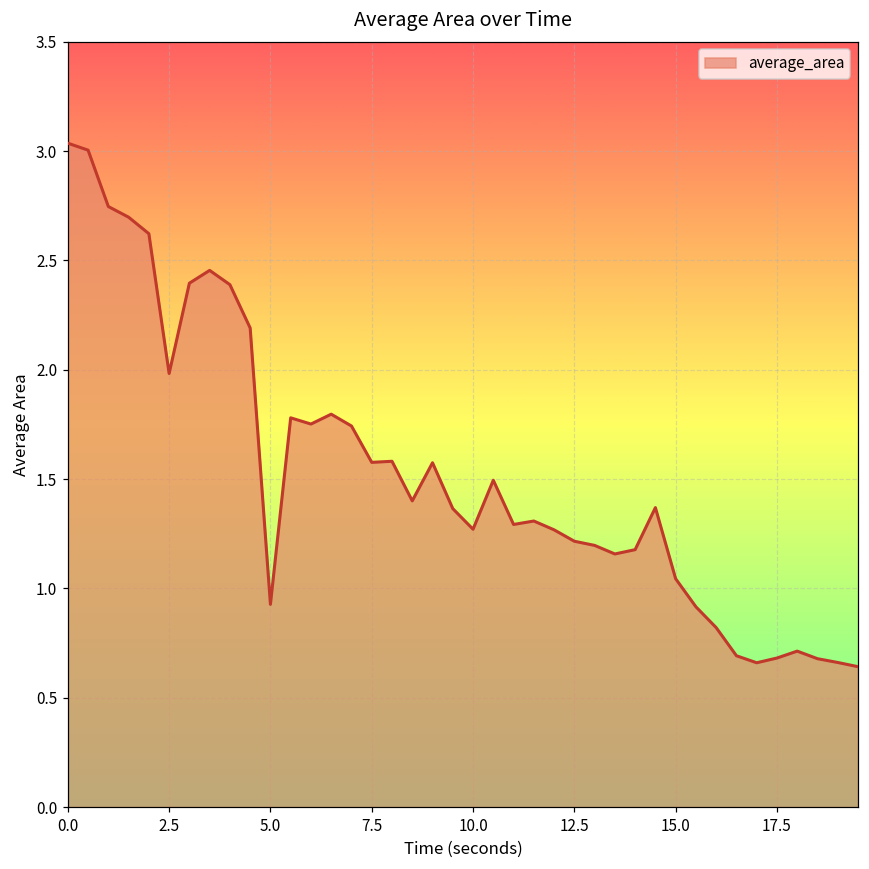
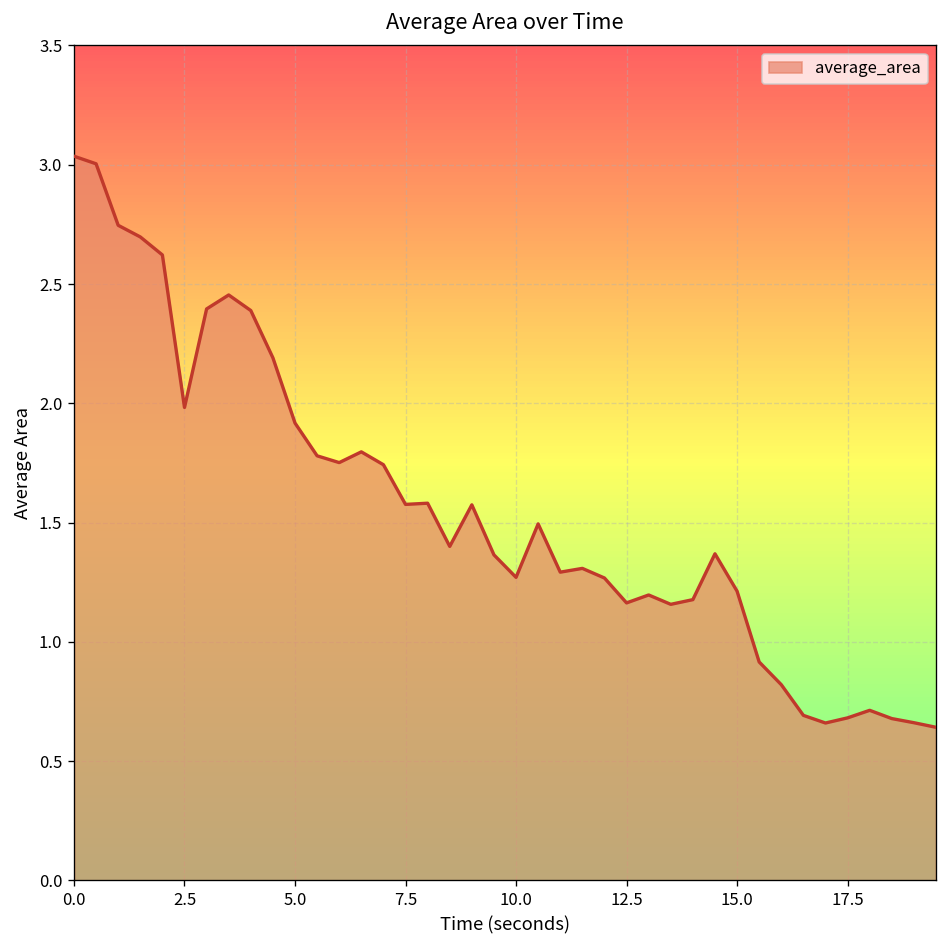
  {
    "0.0": 3.04,
    "2.5": 1.98,
-   "5.0": 0.93,
+   "5.0": 1.92,
    "7.5": 1.58,
    "10.0": 1.27,
-   "12.5": 1.22,
-   "15.0": 1.04,
+   "12.5": 1.16,
+   "15.0": 1.21,
    "17.5": 0.68
  }
